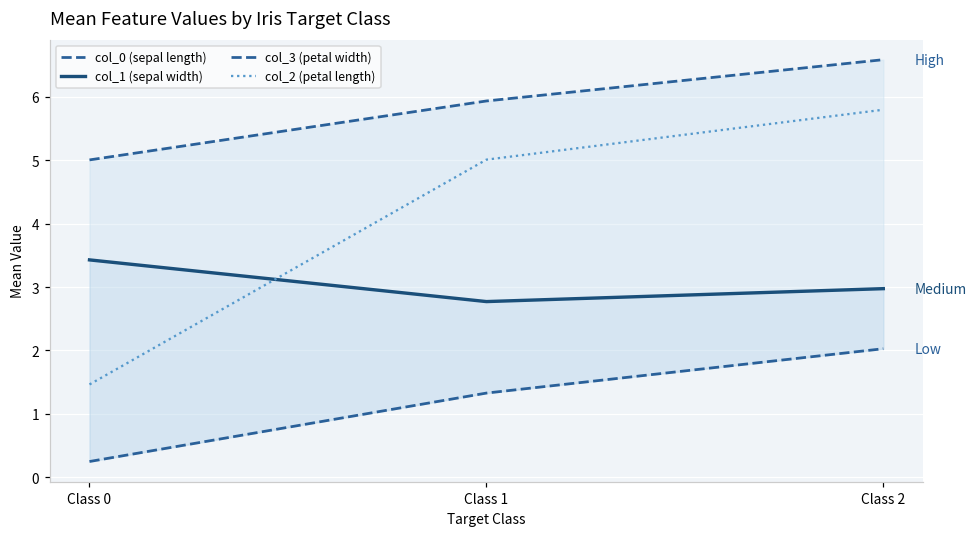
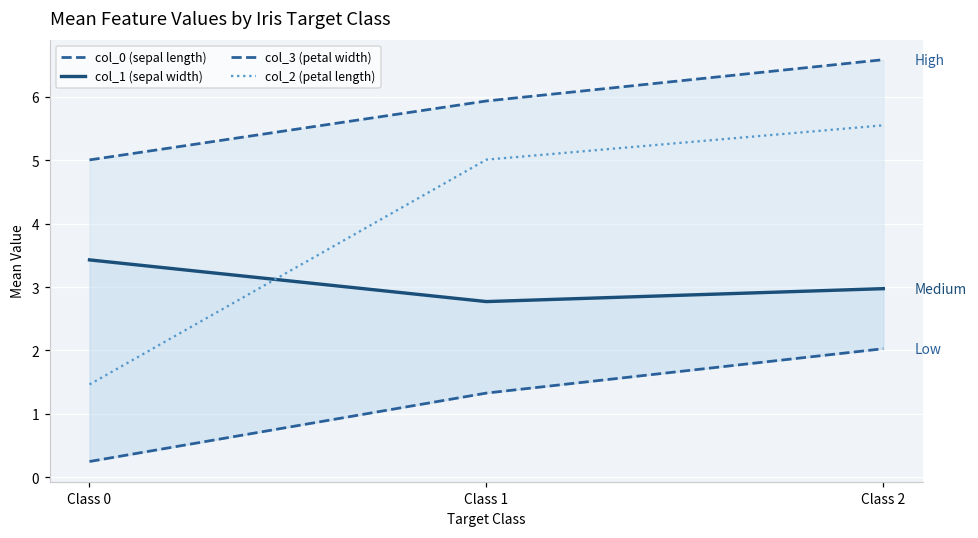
  {
    "col_2 (petal length)": {
      "Class 0": 1.5,
      "Class 1": 5.0,
-     "Class 2": 5.8
+     "Class 2": 5.6
    }
  }
